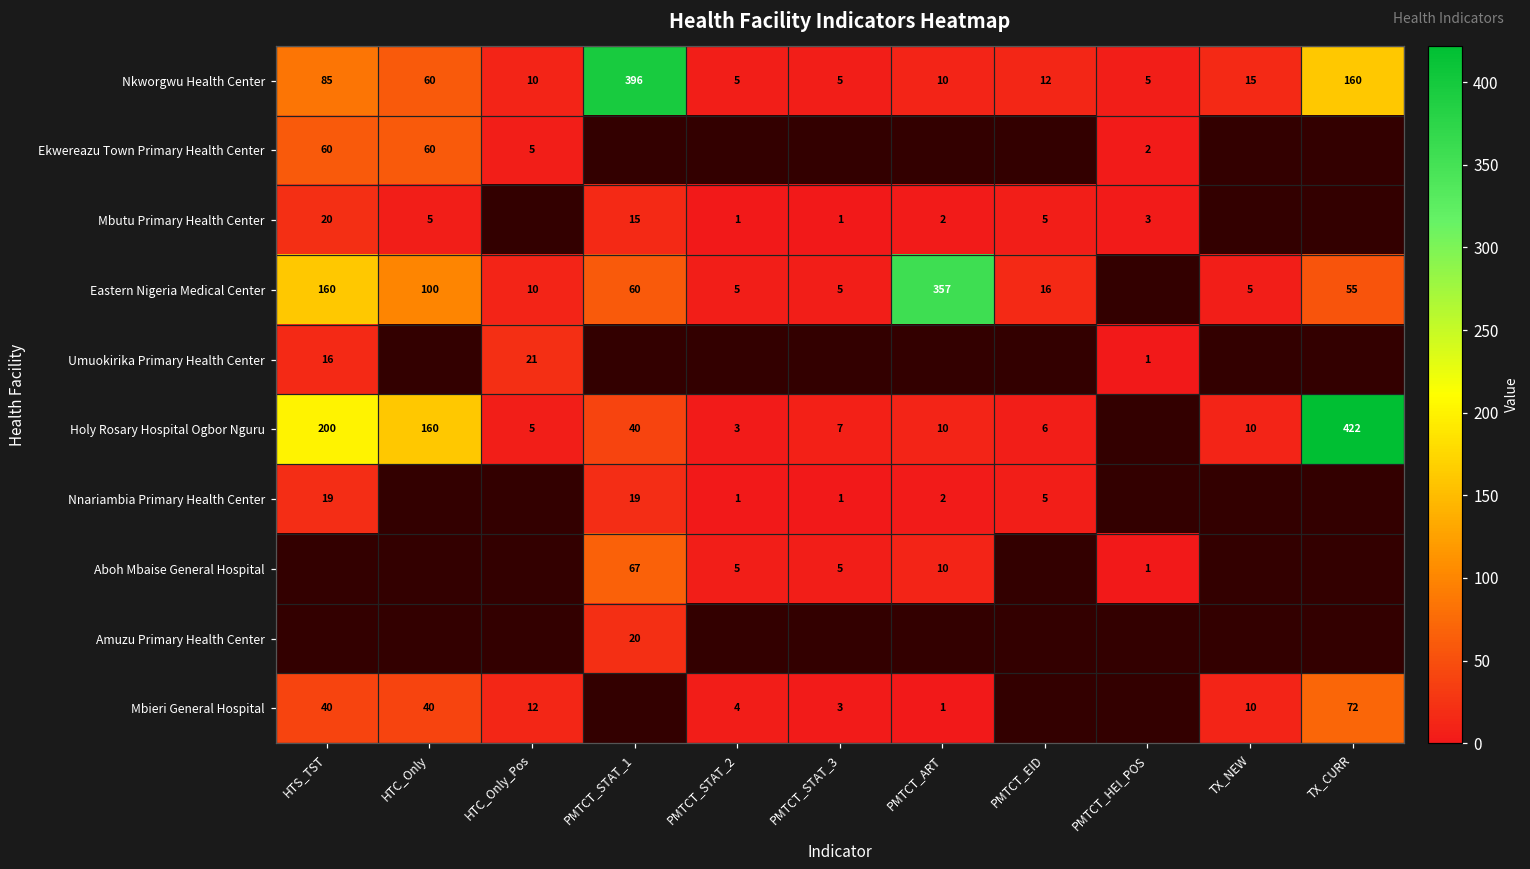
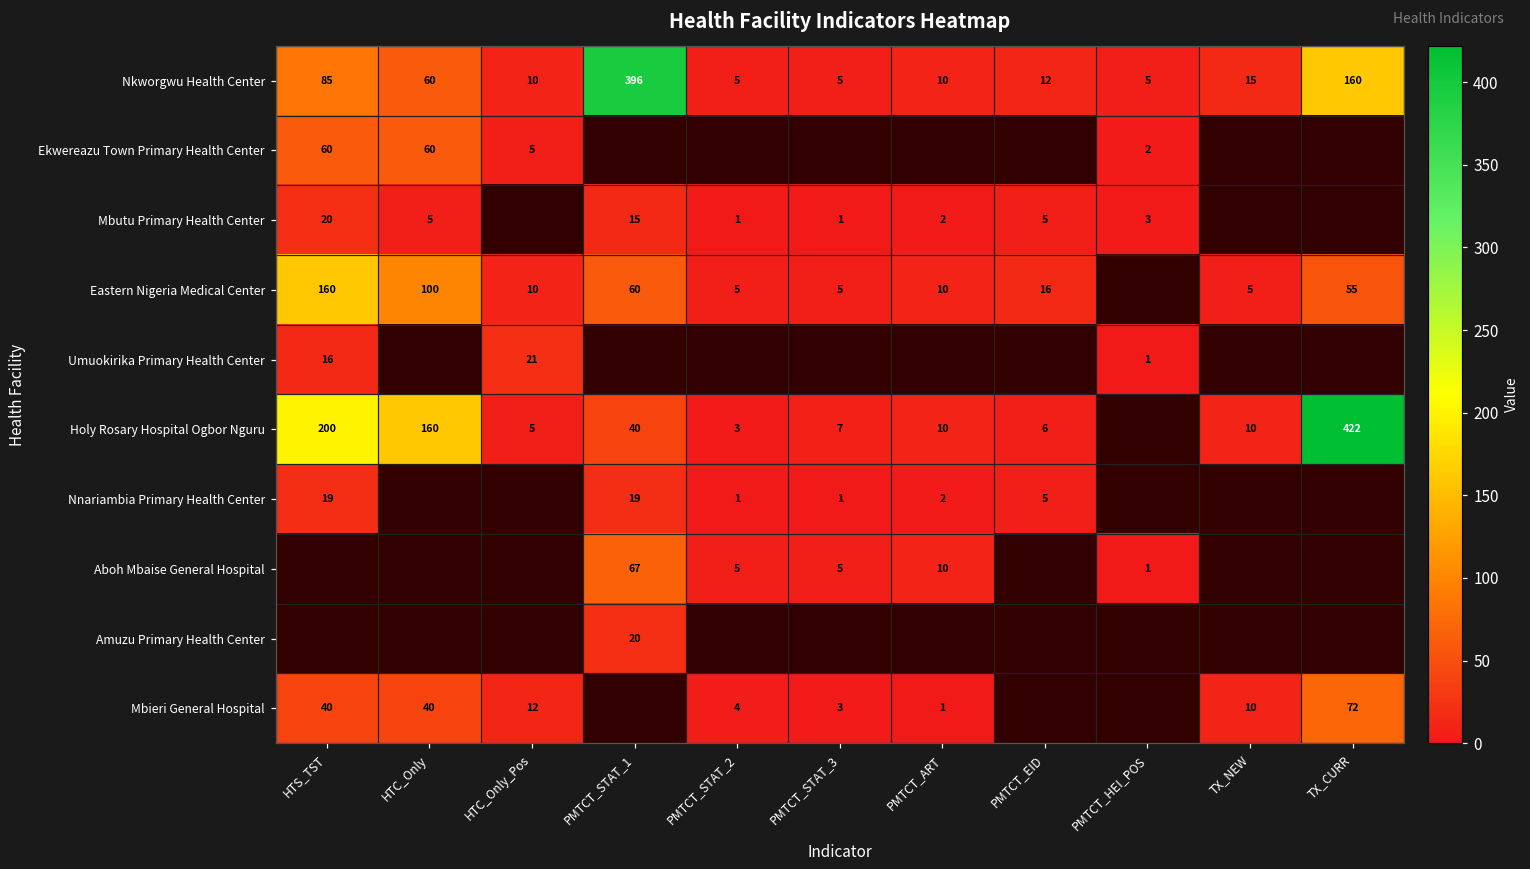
  {
    "Nkworgwu Health Center": {
      "HTS_TST": 85,
      "HTC_Only": 60,
      "HTC_Only_Pos": 10,
      "PMTCT_STAT_1": 396,
      "PMTCT_STAT_2": 5,
      "PMTCT_STAT_3": 5,
      "PMTCT_ART": 10,
      "PMTCT_EID": 12,
      "PMTCT_HEI_POS": 5,
      "TX_NEW": 15,
      "TX_CURR": 160
    },
    "Ekwereazu Town Primary Health Center": {
      "HTS_TST": 60,
      "HTC_Only": 60,
      "HTC_Only_Pos": 5,
      "PMTCT_HEI_POS": 2
    },
    "Mbutu Primary Health Center": {
      "HTS_TST": 20,
      "HTC_Only": 5,
      "PMTCT_STAT_1": 15,
      "PMTCT_STAT_2": 1,
      "PMTCT_STAT_3": 1,
      "PMTCT_ART": 2,
      "PMTCT_EID": 5,
      "PMTCT_HEI_POS": 3
    },
    "Eastern Nigeria Medical Center": {
      "HTS_TST": 160,
      "HTC_Only": 100,
      "HTC_Only_Pos": 10,
      "PMTCT_STAT_1": 60,
      "PMTCT_STAT_2": 5,
      "PMTCT_STAT_3": 5,
-     "PMTCT_ART": 357,
+     "PMTCT_ART": 10,
      "PMTCT_EID": 16,
      "TX_NEW": 5,
      "TX_CURR": 55
    },
    "Umuokirika Primary Health Center": {
      "HTS_TST": 16,
      "HTC_Only_Pos": 21,
      "PMTCT_HEI_POS": 1
    },
    "Holy Rosary Hospital Ogbor Nguru": {
      "HTS_TST": 200,
      "HTC_Only": 160,
      "HTC_Only_Pos": 5,
      "PMTCT_STAT_1": 40,
      "PMTCT_STAT_2": 3,
      "PMTCT_STAT_3": 7,
      "PMTCT_ART": 10,
      "PMTCT_EID": 6,
      "TX_NEW": 10,
      "TX_CURR": 422
    },
    "Nnariambia Primary Health Center": {
      "HTS_TST": 19,
      "PMTCT_STAT_1": 19,
      "PMTCT_STAT_2": 1,
      "PMTCT_STAT_3": 1,
      "PMTCT_ART": 2,
      "PMTCT_EID": 5
    },
    "Aboh Mbaise General Hospital": {
      "PMTCT_STAT_1": 67,
      "PMTCT_STAT_2": 5,
      "PMTCT_STAT_3": 5,
      "PMTCT_ART": 10,
      "PMTCT_HEI_POS": 1
    },
    "Amuzu Primary Health Center": {
      "PMTCT_STAT_1": 20
    },
    "Mbieri General Hospital": {
      "HTS_TST": 40,
      "HTC_Only": 40,
      "HTC_Only_Pos": 12,
      "PMTCT_STAT_2": 4,
      "PMTCT_STAT_3": 3,
      "PMTCT_ART": 1,
      "TX_NEW": 10,
      "TX_CURR": 72
    }
  }
